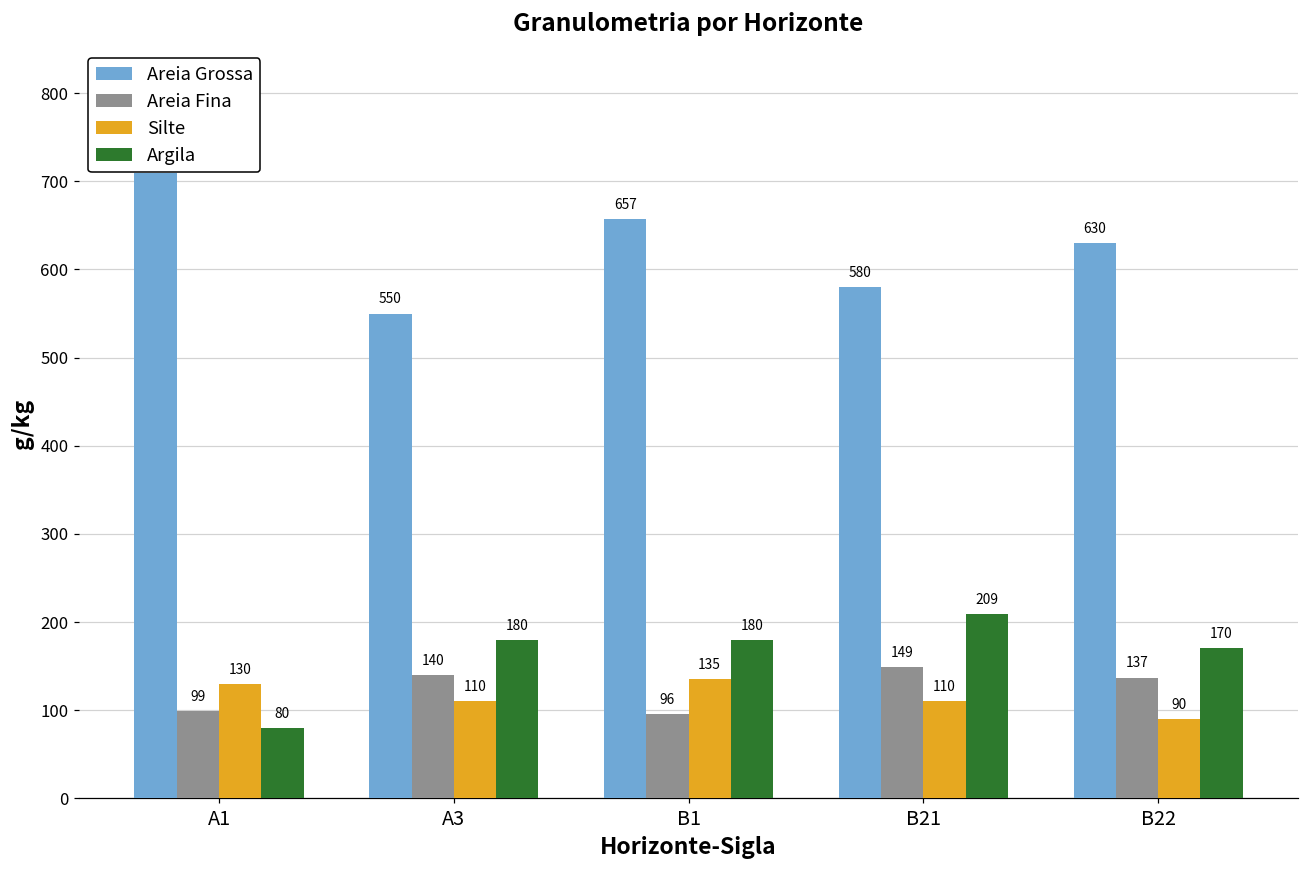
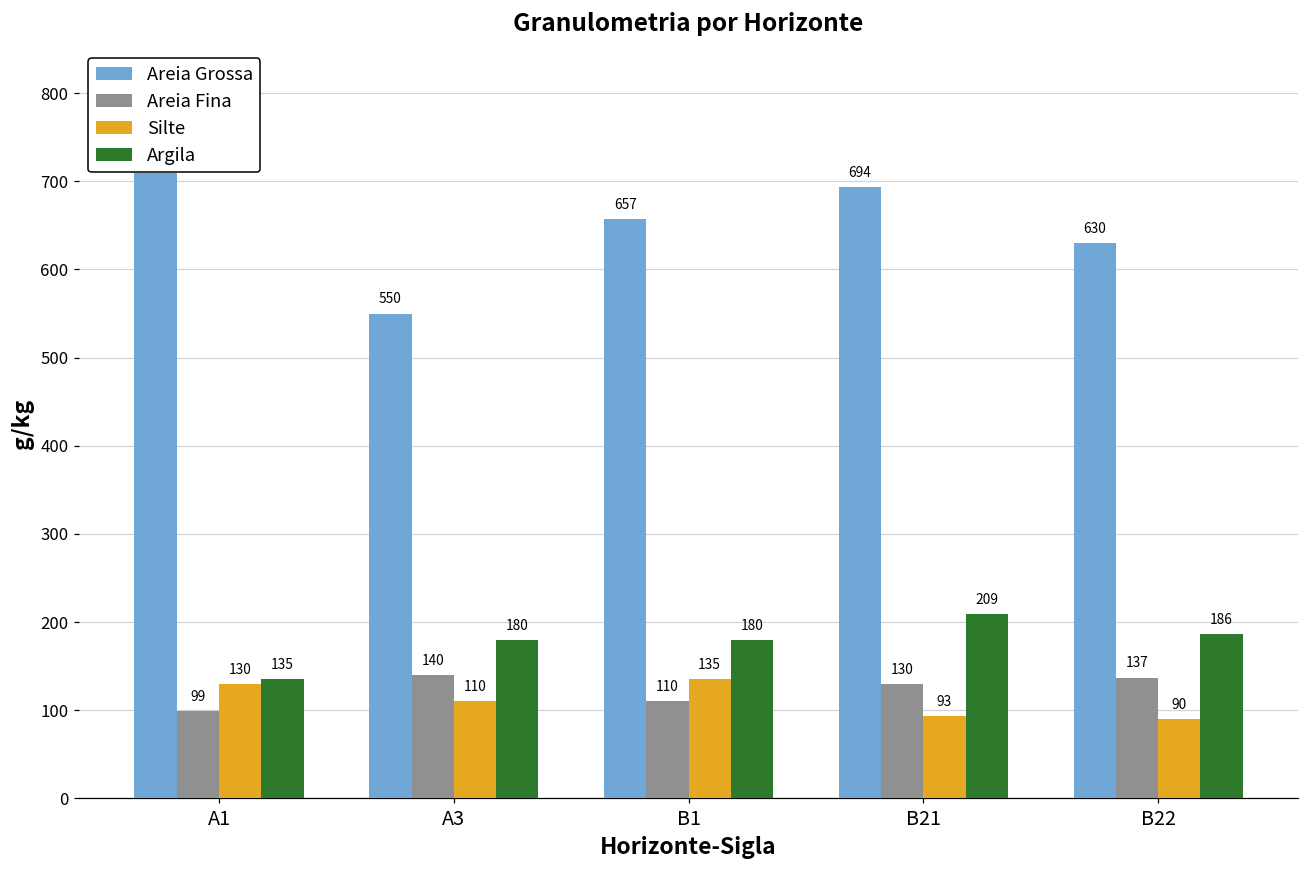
  {
    "Areia Grossa": {
      "A3": 550,
      "B1": 657,
-     "B21": 580,
+     "B21": 694,
      "B22": 630
    },
    "Areia Fina": {
      "A1": 99,
      "A3": 140,
-     "B1": 96,
-     "B21": 149,
+     "B1": 110,
+     "B21": 130,
      "B22": 137
    },
    "Silte": {
      "A1": 130,
      "A3": 110,
      "B1": 135,
-     "B21": 110,
+     "B21": 93,
      "B22": 90
    },
    "Argila": {
-     "A1": 80,
+     "A1": 135,
      "A3": 180,
      "B1": 180,
      "B21": 209,
-     "B22": 170
+     "B22": 186
    }
  }
